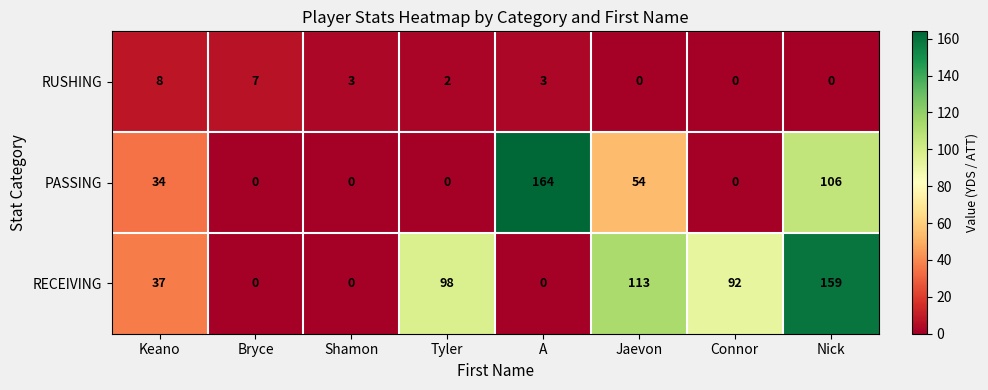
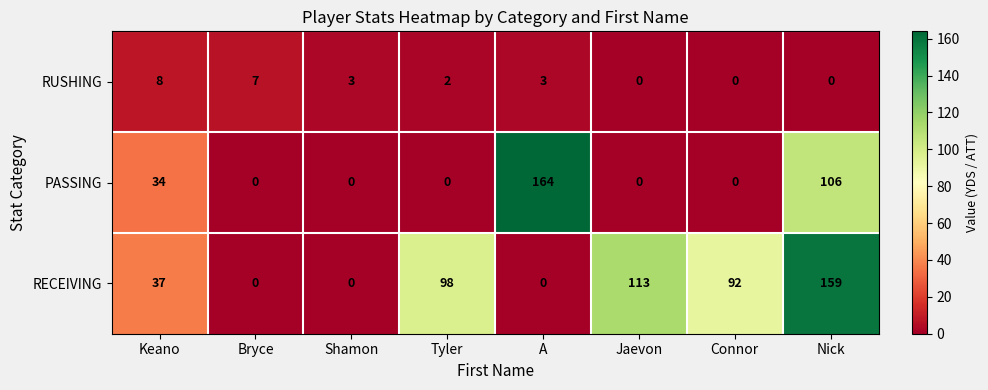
  {
    "RUSHING": {
      "Keano": 8,
      "Bryce": 7,
      "Shamon": 3,
      "Tyler": 2,
      "A": 3,
      "Jaevon": 0,
      "Connor": 0,
      "Nick": 0
    },
    "PASSING": {
      "Keano": 34,
      "Bryce": 0,
      "Shamon": 0,
      "Tyler": 0,
      "A": 164,
-     "Jaevon": 54,
+     "Jaevon": 0,
      "Connor": 0,
      "Nick": 106
    },
    "RECEIVING": {
      "Keano": 37,
      "Bryce": 0,
      "Shamon": 0,
      "Tyler": 98,
      "A": 0,
      "Jaevon": 113,
      "Connor": 92,
      "Nick": 159
    }
  }
